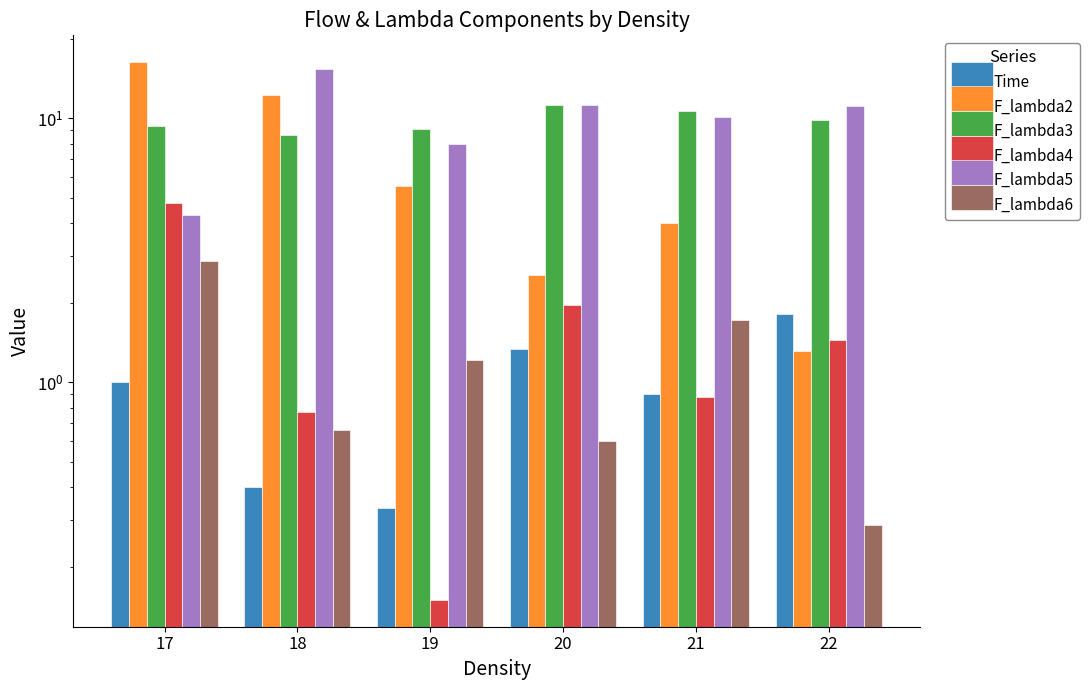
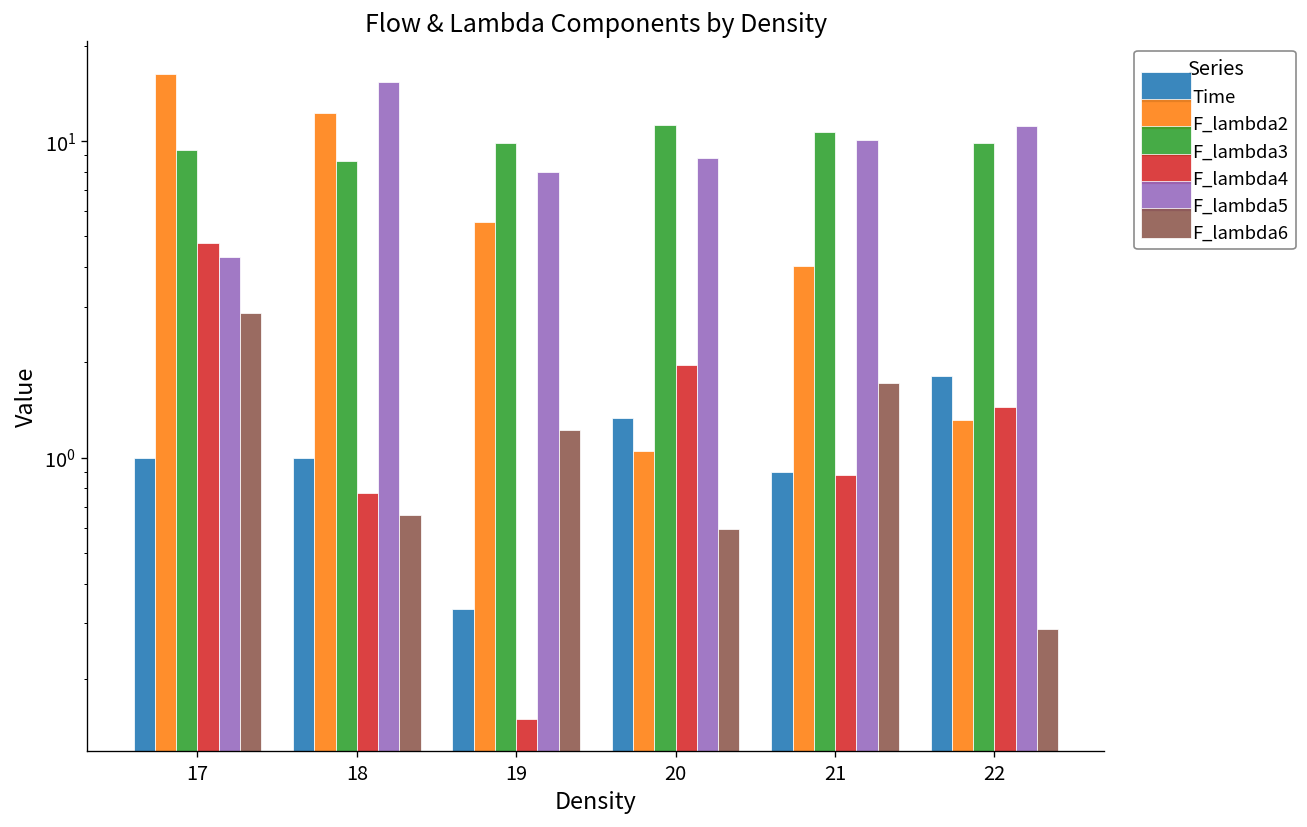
  {
    "Time": {
      "17": 1.0,
-     "18": 0.4,
+     "18": 1.0,
      "19": 0.33,
      "20": 1.3,
      "21": 0.9,
      "22": 1.8
    },
    "F_lambda2": {
      "17": 16,
      "18": 12,
      "19": 5.5,
-     "20": 2.5,
+     "20": 1.05,
      "21": 4.0,
      "22": 1.3
    },
    "F_lambda3": {
      "17": 9.4,
      "18": 8.6,
-     "19": 9.1,
+     "19": 9.9,
      "20": 11.3,
      "21": 10.7,
      "22": 9.9
    },
    "F_lambda4": {
      "17": 4.8,
      "18": 0.78,
      "19": 0.15,
      "20": 2.0,
      "21": 0.88,
      "22": 1.4
    },
    "F_lambda5": {
      "17": 4.3,
      "18": 15,
      "19": 8.0,
-     "20": 11.2,
+     "20": 8.8,
      "21": 10.1,
      "22": 11.2
    },
    "F_lambda6": {
      "17": 2.9,
      "18": 0.66,
      "19": 1.2,
      "20": 0.60,
      "21": 1.7,
      "22": 0.29
    }
  }
